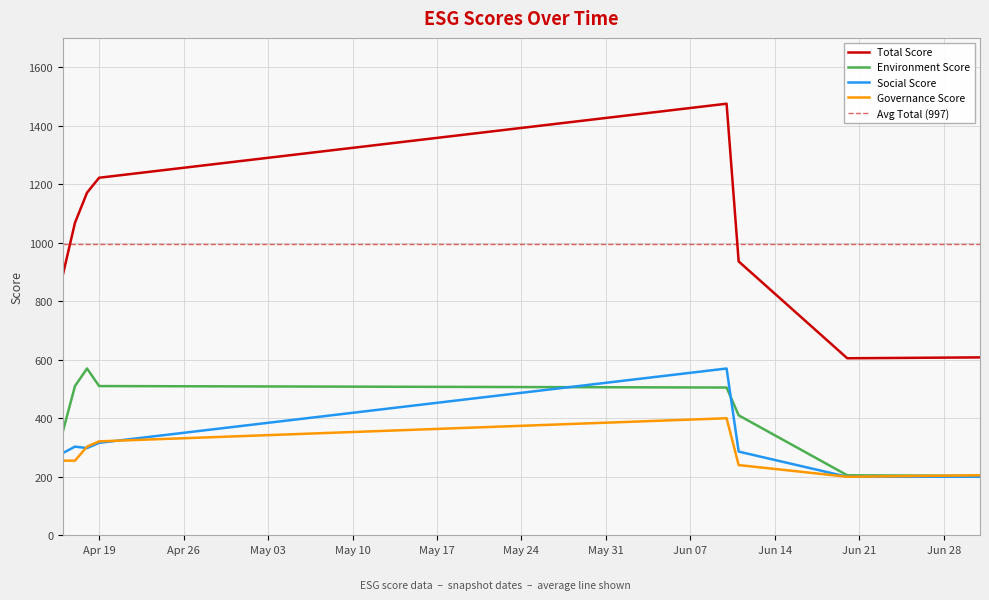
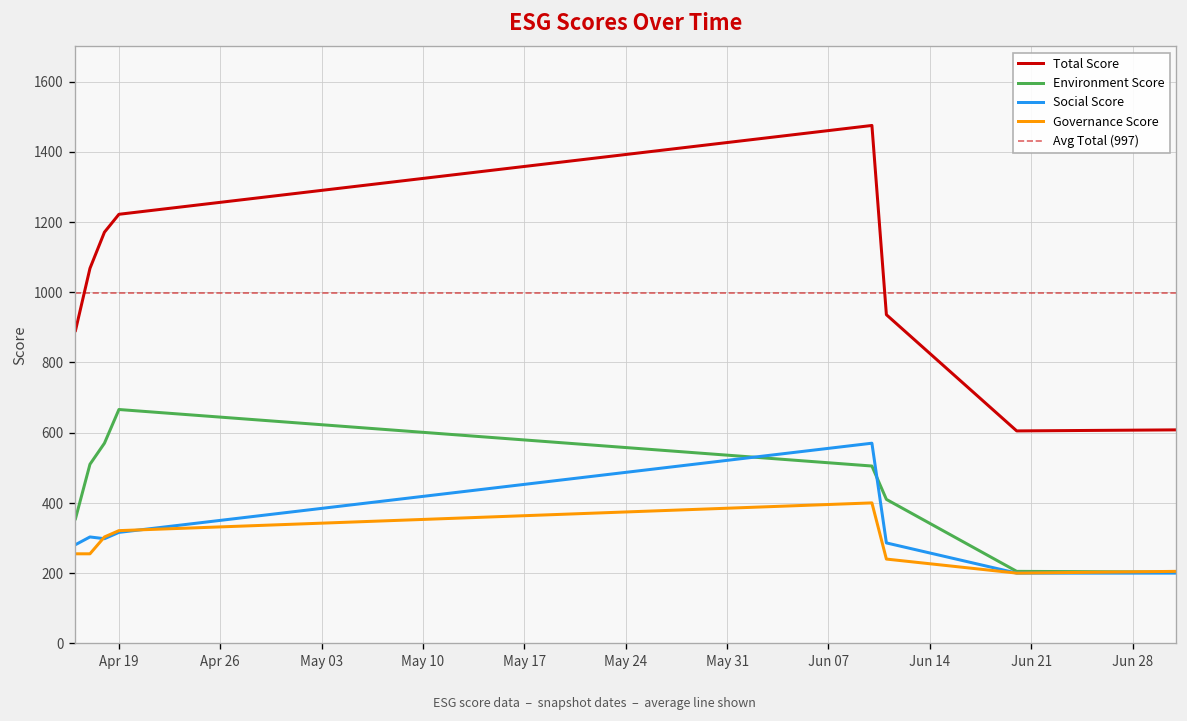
  {
    "Total Score": {
      "Apr 19": 1220
    },
    "Environment Score": {
-     "Apr 19": 510
+     "Apr 19": 670
    }
  }
